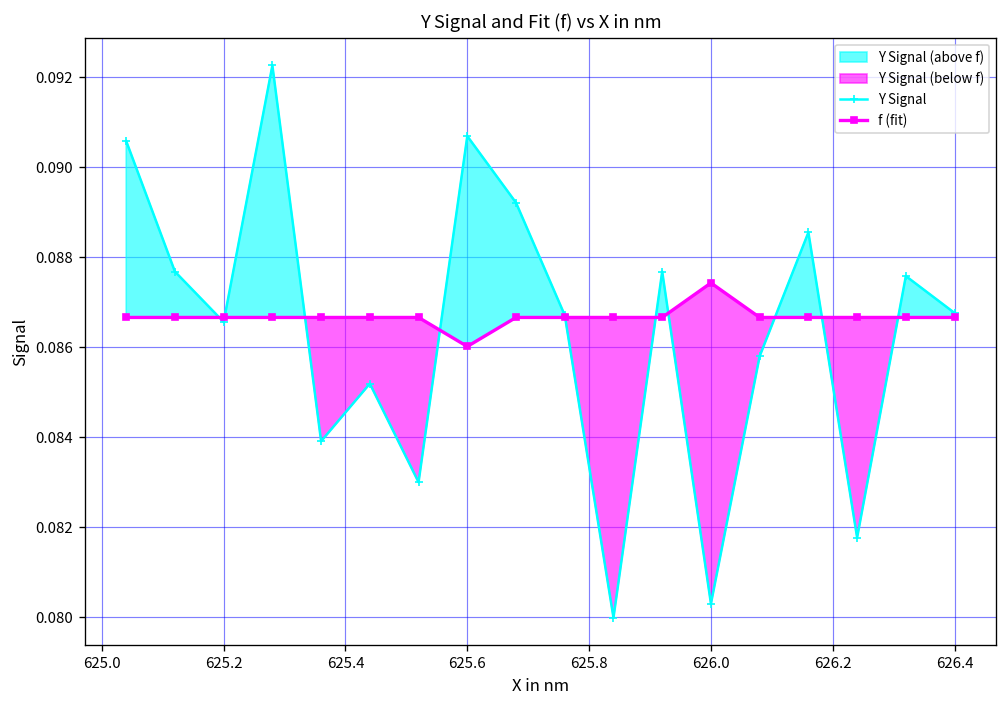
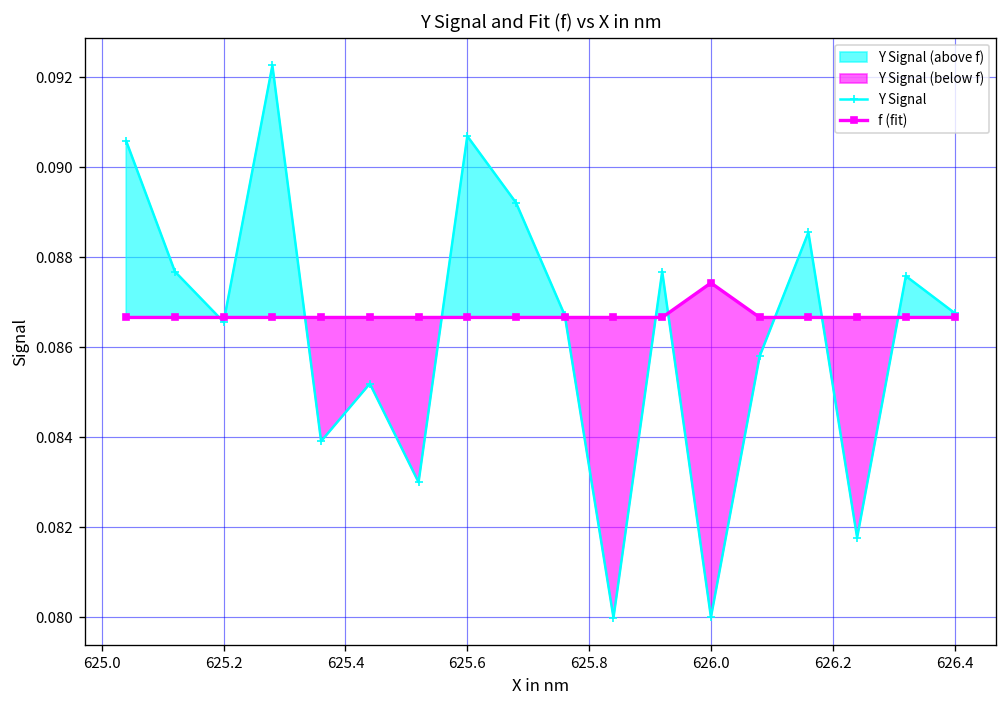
  {
    "Y Signal": {
      "625.2": 0.0866,
      "625.6": 0.0907,
-     "626.0": 0.0803,
+     "626.0": 0.0800,
      "626.4": 0.0868
    },
    "f (fit)": {
      "625.2": 0.0867,
-     "625.6": 0.0860,
+     "625.6": 0.0867,
      "626.0": 0.0874,
      "626.4": 0.0867
    }
  }
